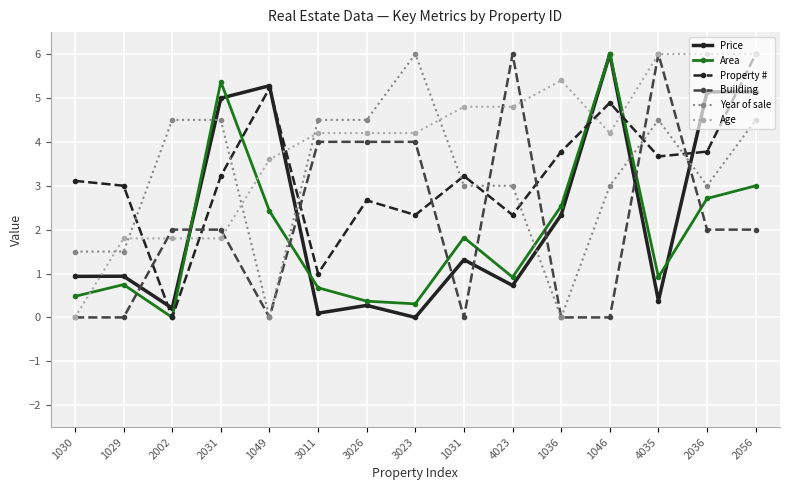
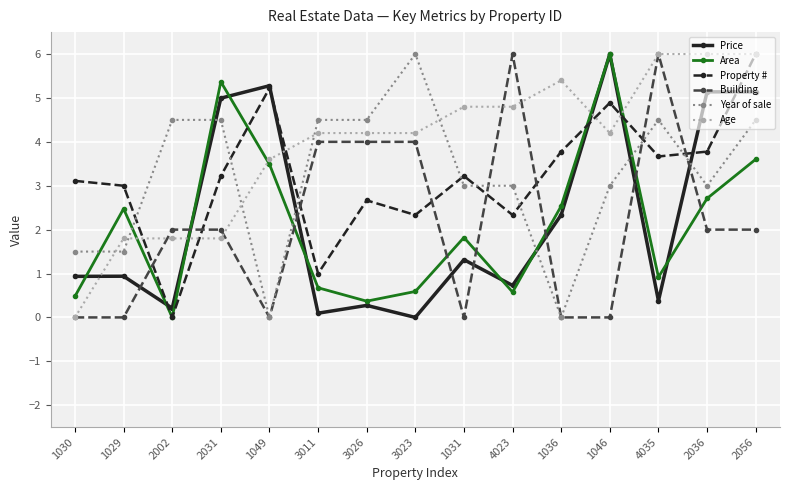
  {
    "Area": {
      "1030": 0.5,
-     "1029": 0.7,
+     "1029": 2.5,
      "2031": 5.4,
-     "1049": 2.4,
+     "1049": 3.5,
      "3011": 0.7,
      "3026": 0.4,
-     "3023": 0.3,
+     "3023": 0.6,
      "1031": 1.8,
-     "4023": 0.9,
+     "4023": 0.6,
      "1036": 2.5,
      "4035": 0.9,
      "2036": 2.7,
-     "2056": 3.0
+     "2056": 3.6
    }
  }
